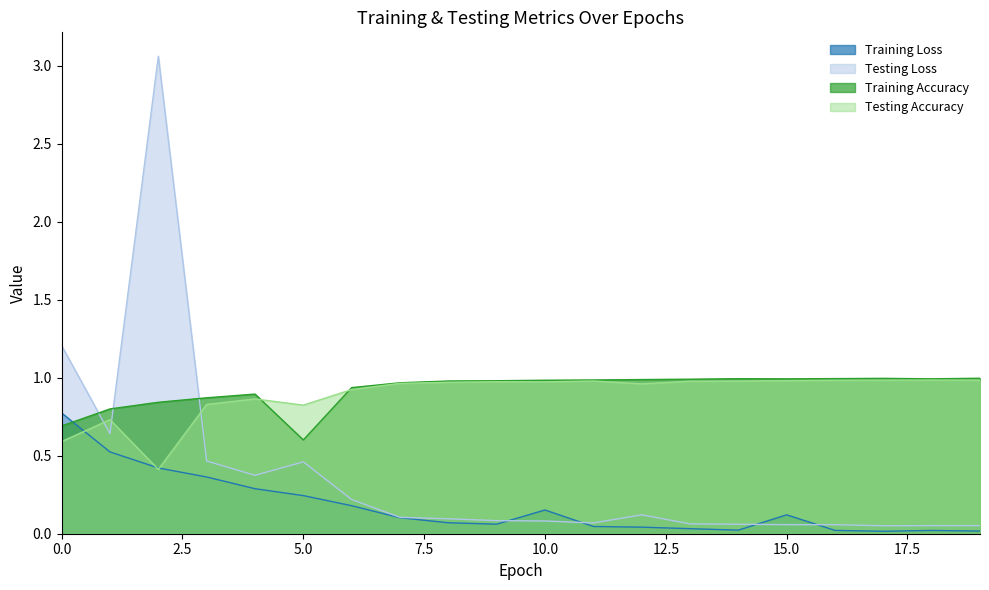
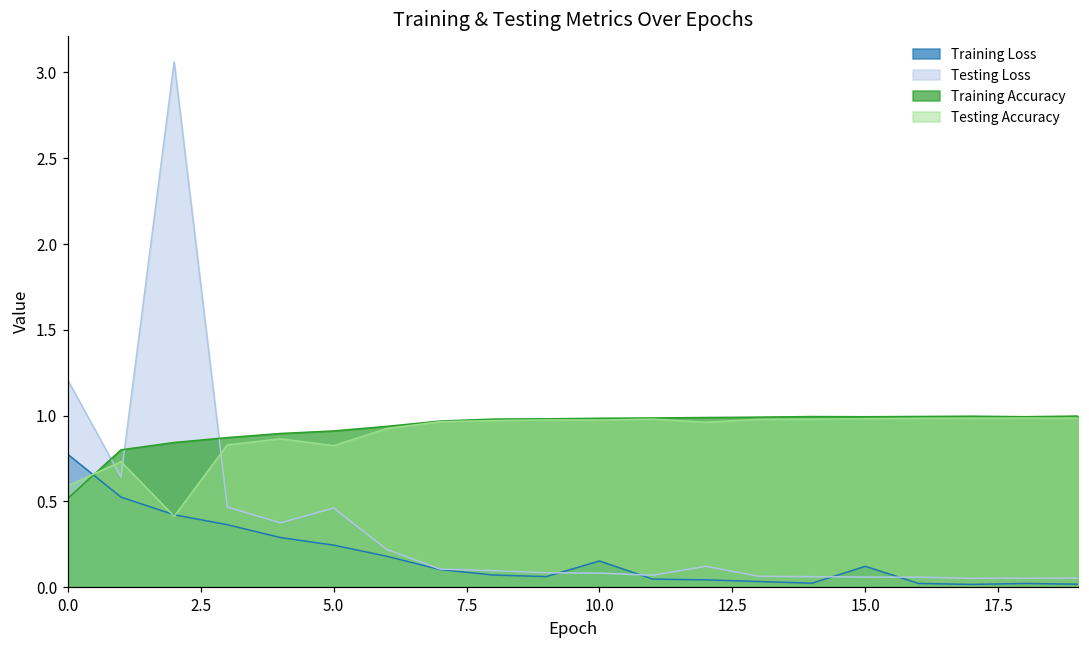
  {
    "Training Loss": {
      "0.0": 0.77,
      "5.0": 0.24,
      "10.0": 0.15,
      "15.0": 0.12
    },
    "Testing Loss": {
      "0.0": 1.21,
      "5.0": 0.46,
      "10.0": 0.08,
      "15.0": 0.06
    },
    "Training Accuracy": {
-     "0.0": 0.69,
-     "5.0": 0.60
+     "0.0": 0.52,
+     "5.0": 0.91
    },
    "Testing Accuracy": {
      "0.0": 0.59,
      "5.0": 0.82
    }
  }
